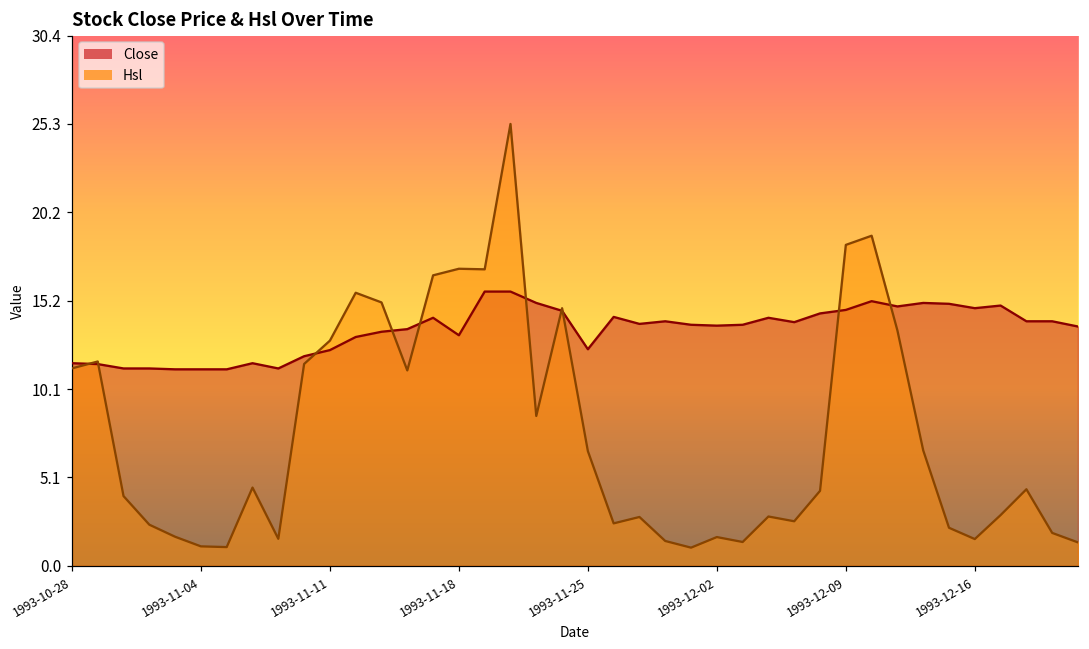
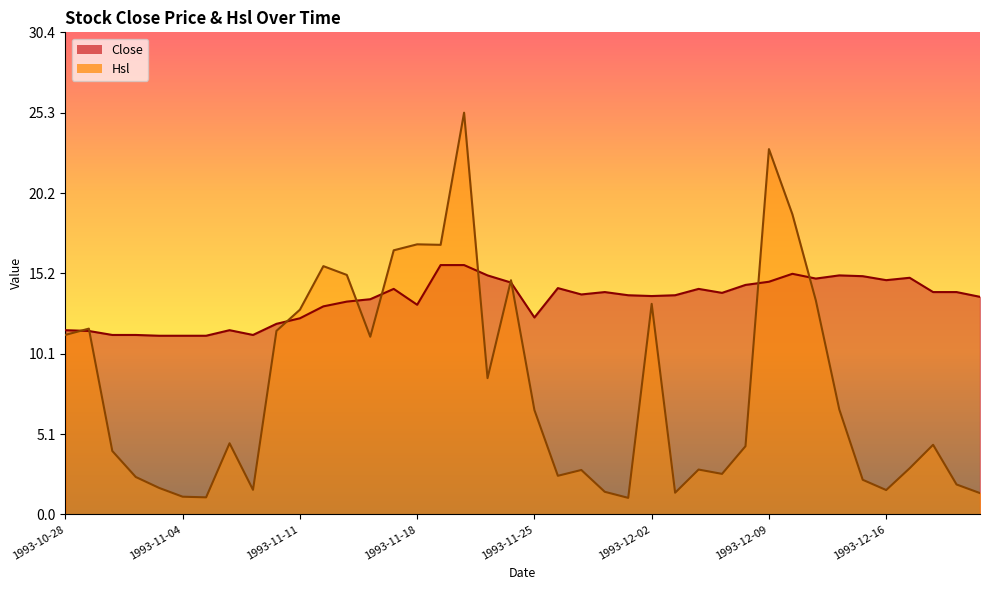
  {
    "Close": {
      "1993-10-28": 11.6,
      "1993-11-04": 11.3,
      "1993-11-11": 12.4,
      "1993-11-18": 13.2,
      "1993-11-25": 12.4,
      "1993-12-02": 13.8,
      "1993-12-09": 14.7,
      "1993-12-16": 14.8
    },
    "Hsl": {
      "1993-10-28": 11.3,
      "1993-11-04": 1.1,
      "1993-11-11": 12.9,
      "1993-11-18": 17.0,
      "1993-11-25": 6.6,
-     "1993-12-02": 1.6,
-     "1993-12-09": 18.4,
+     "1993-12-02": 13.3,
+     "1993-12-09": 23.0,
      "1993-12-16": 1.5
    }
  }
